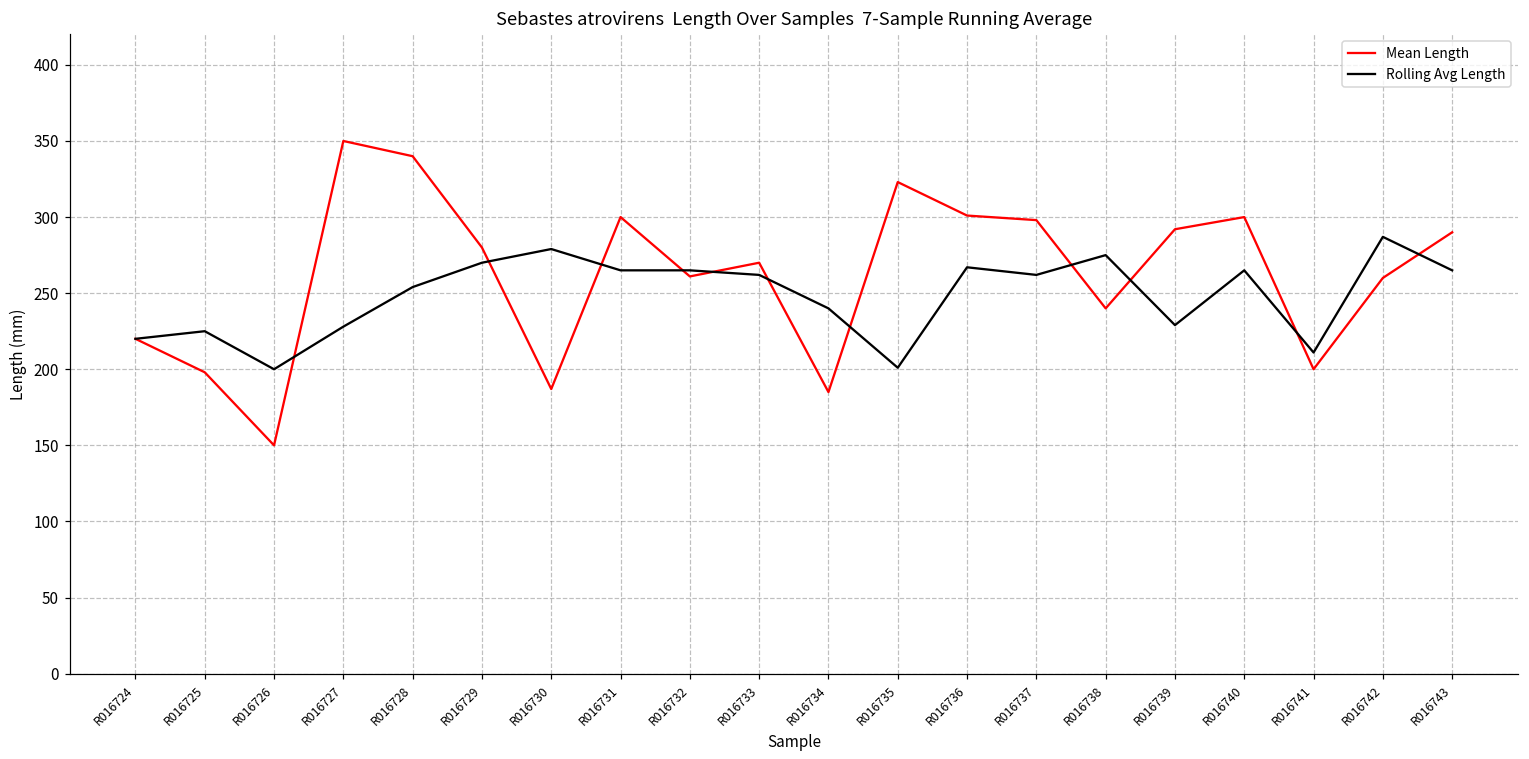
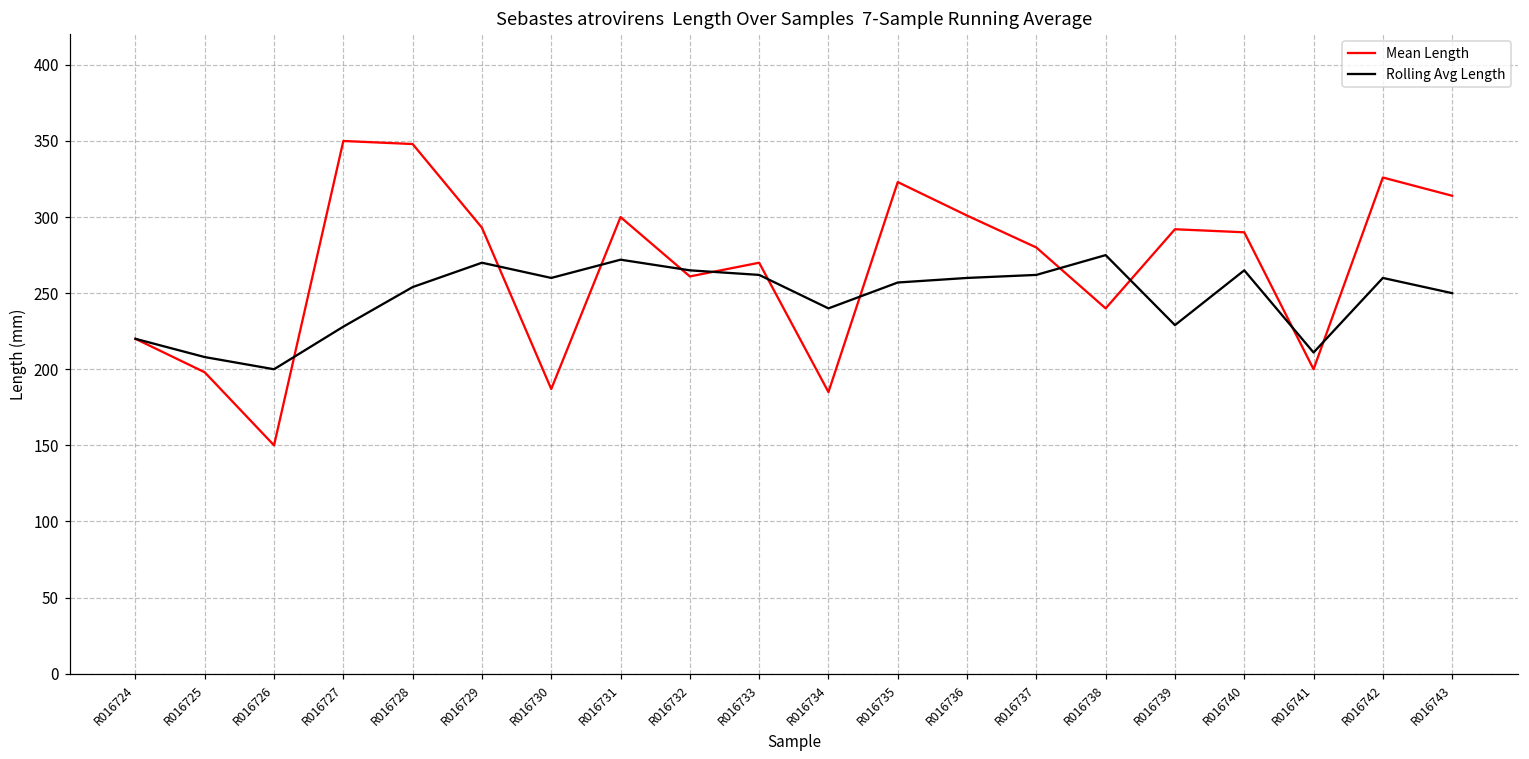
  {
    "Mean Length": {
      "R016725": 198,
      "R016726": 150,
      "R016727": 350,
-     "R016728": 340,
-     "R016729": 280,
+     "R016728": 348,
+     "R016729": 293,
      "R016730": 187,
      "R016731": 300,
      "R016732": 261,
      "R016733": 270,
      "R016734": 185,
      "R016735": 323,
      "R016736": 301,
-     "R016737": 298,
+     "R016737": 280,
      "R016738": 240,
      "R016739": 292,
-     "R016740": 300,
+     "R016740": 290,
      "R016741": 200,
-     "R016742": 260,
-     "R016743": 290
+     "R016742": 326,
+     "R016743": 314
    },
    "Rolling Avg Length": {
-     "R016725": 225,
+     "R016725": 208,
      "R016726": 200,
      "R016727": 228,
      "R016728": 254,
      "R016729": 270,
-     "R016730": 279,
-     "R016731": 265,
+     "R016730": 260,
+     "R016731": 272,
      "R016732": 265,
      "R016733": 262,
      "R016734": 240,
-     "R016735": 201,
-     "R016736": 267,
+     "R016735": 257,
+     "R016736": 260,
      "R016737": 262,
      "R016738": 275,
      "R016739": 229,
      "R016740": 265,
      "R016741": 211,
-     "R016742": 287,
-     "R016743": 265
+     "R016742": 260,
+     "R016743": 250
    }
  }
